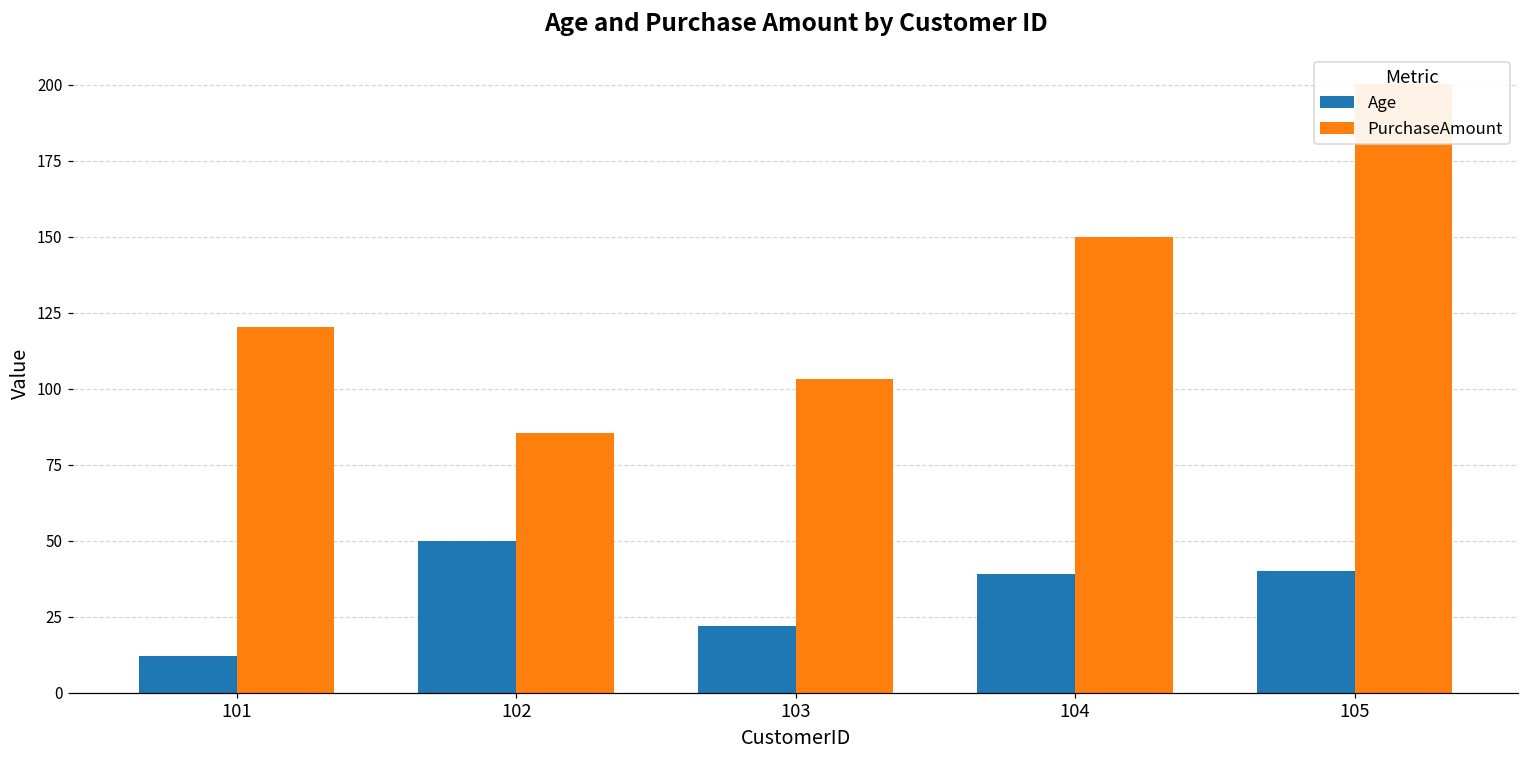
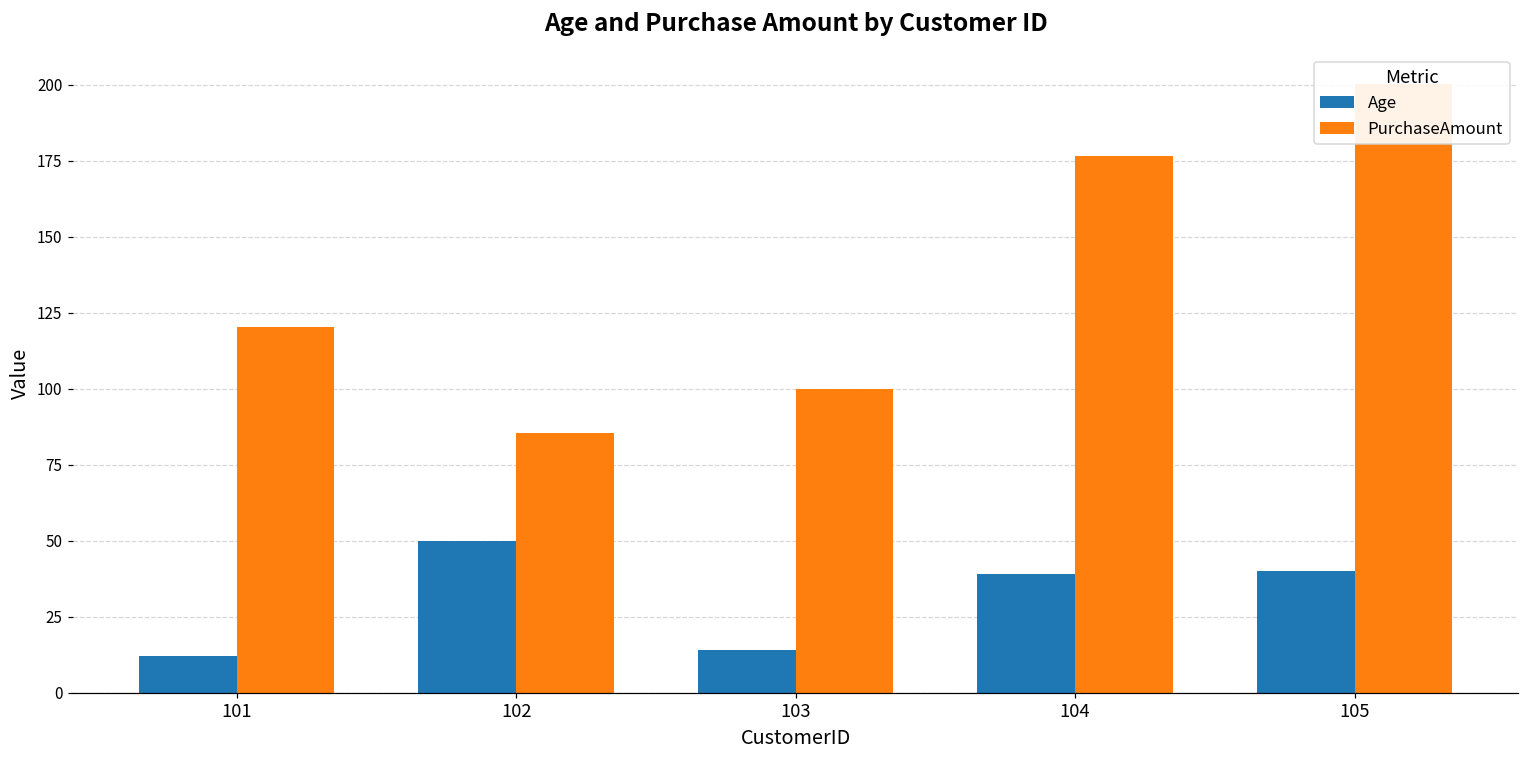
  {
    "Age": {
      "101": 12,
      "102": 50,
-     "103": 22,
+     "103": 14,
      "104": 39,
      "105": 40
    },
    "PurchaseAmount": {
      "101": 121,
      "102": 85,
-     "103": 103,
-     "104": 150
+     "103": 100,
+     "104": 177
    }
  }
